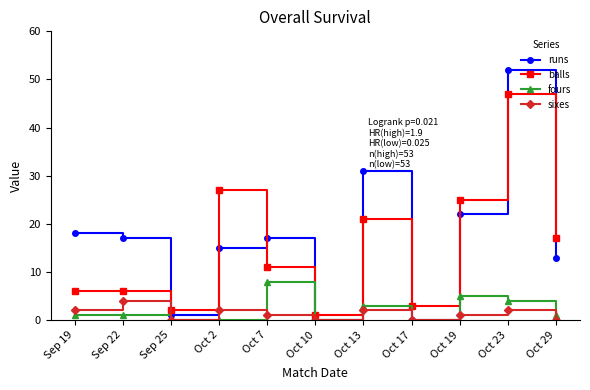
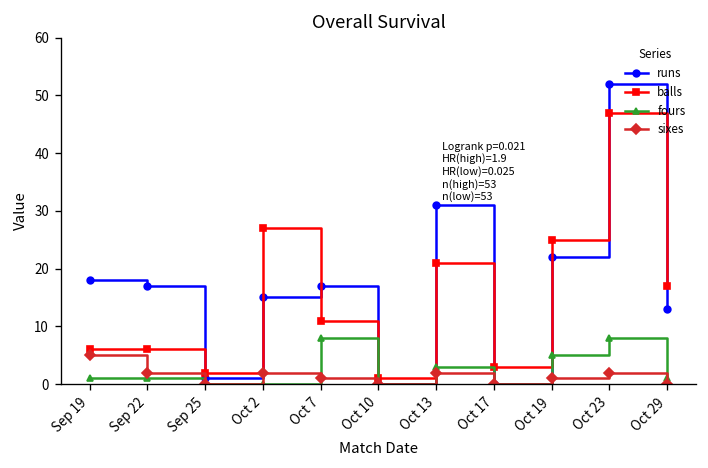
  {
    "runs": {
      "Sep 19": 18,
      "Sep 22": 17,
      "Sep 25": 1,
      "Oct 2": 15,
      "Oct 7": 17,
      "Oct 19": 22,
      "Oct 23": 52,
      "Oct 29": 13
    },
    "balls": {
      "Sep 19": 6,
      "Sep 22": 6,
      "Sep 25": 2,
      "Oct 2": 27,
      "Oct 7": 11,
      "Oct 10": 1,
      "Oct 13": 21,
      "Oct 17": 3,
      "Oct 19": 25,
      "Oct 23": 47,
      "Oct 29": 17
    },
    "fours": {
      "Sep 19": 1,
      "Sep 22": 1,
      "Oct 2": 0,
      "Oct 7": 8,
      "Oct 13": 3,
      "Oct 19": 5,
-     "Oct 23": 4,
+     "Oct 23": 8,
      "Oct 29": 1
    },
    "sixes": {
-     "Sep 19": 2,
-     "Sep 22": 4,
+     "Sep 19": 5,
+     "Sep 22": 2,
      "Oct 2": 2,
      "Oct 7": 1,
      "Oct 13": 2,
      "Oct 19": 1,
      "Oct 23": 2,
      "Oct 29": 0
    }
  }
